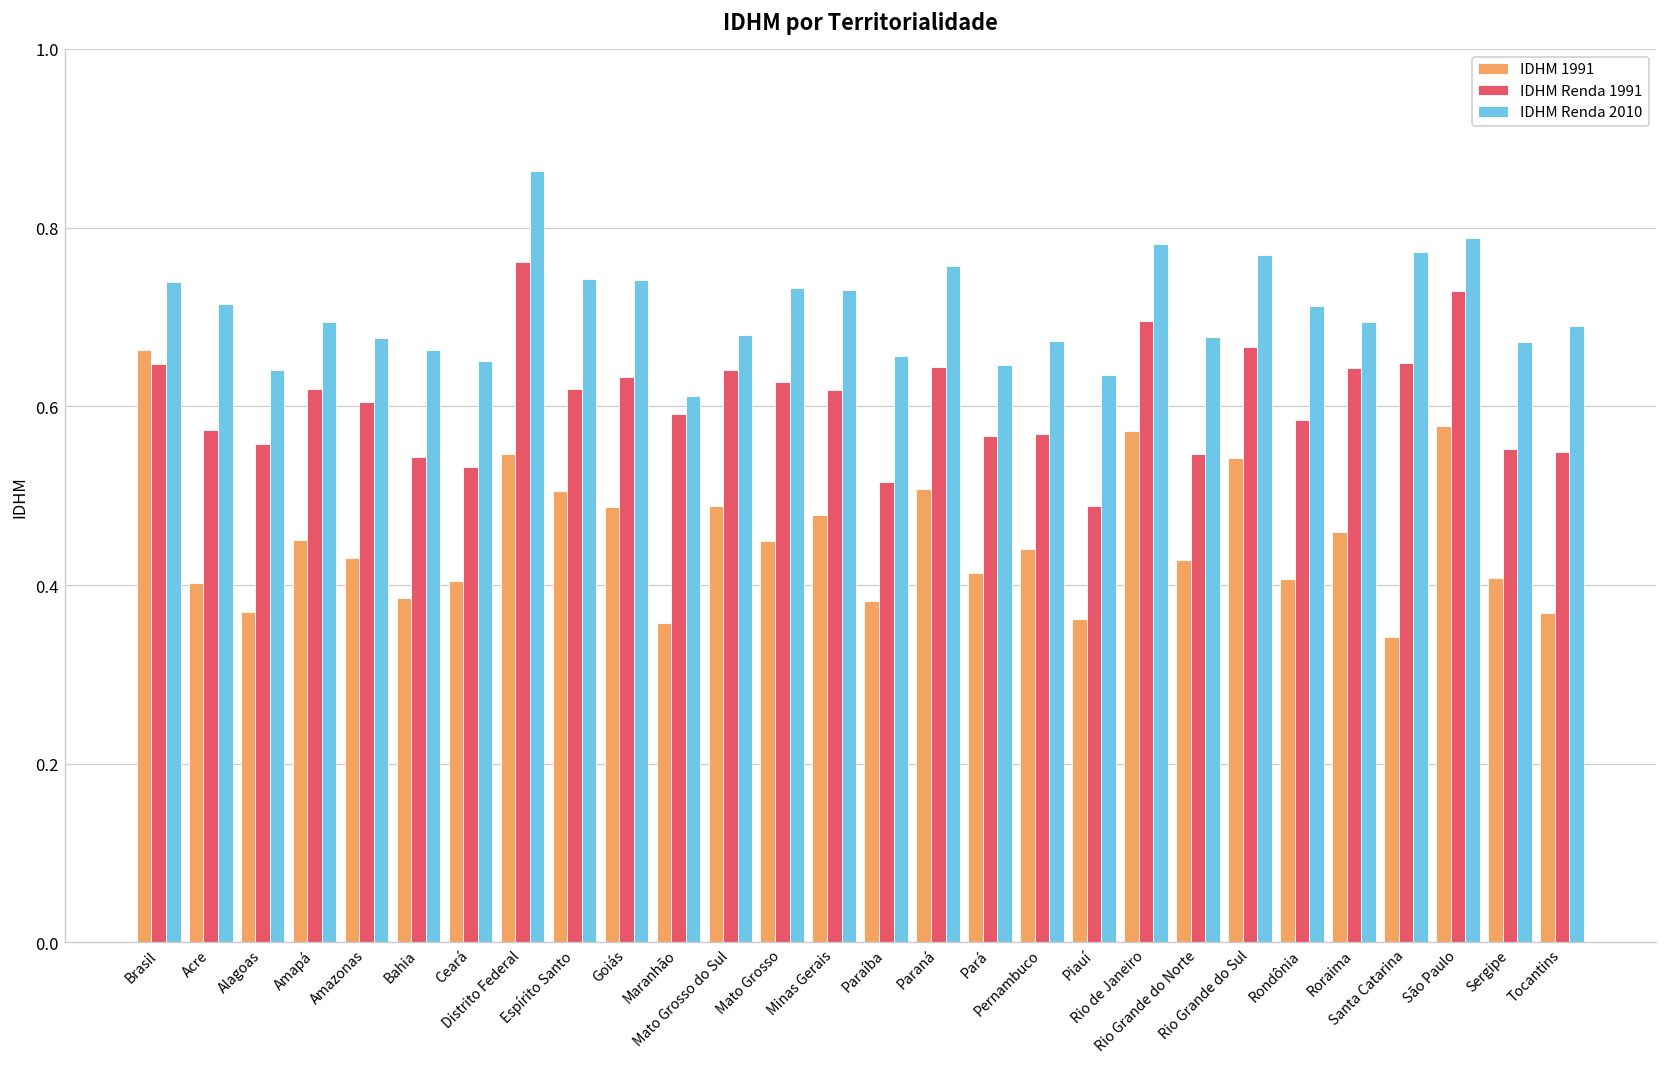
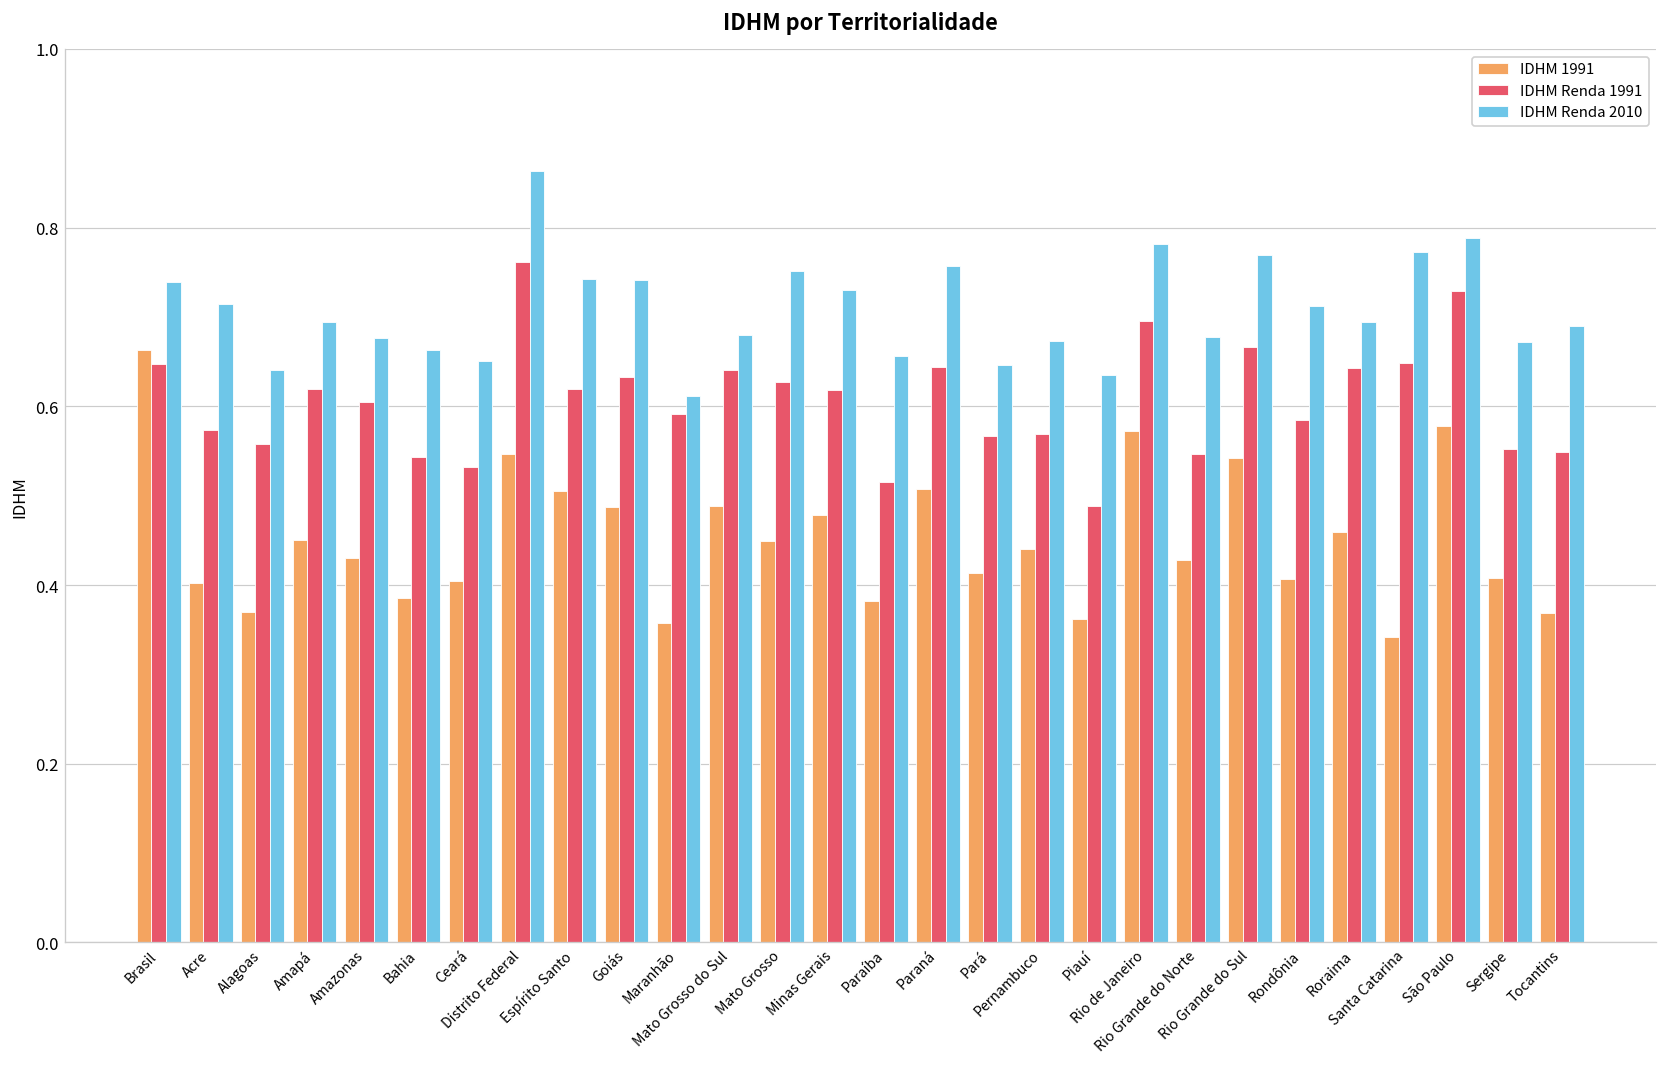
  {
    "IDHM 1991": {
      "Brasil": 0.66,
      "Acre": 0.40,
      "Alagoas": 0.37,
      "Amapá": 0.45,
      "Amazonas": 0.43,
      "Bahia": 0.39,
      "Ceará": 0.41,
      "Distrito Federal": 0.55,
      "Espírito Santo": 0.51,
      "Goiás": 0.49,
      "Maranhão": 0.36,
      "Mato Grosso do Sul": 0.49,
      "Mato Grosso": 0.45,
      "Minas Gerais": 0.48,
      "Paraíba": 0.38,
      "Paraná": 0.51,
      "Pará": 0.41,
      "Pernambuco": 0.44,
      "Piauí": 0.36,
      "Rio de Janeiro": 0.57,
      "Rio Grande do Norte": 0.43,
      "Rio Grande do Sul": 0.54,
      "Rondônia": 0.41,
      "Roraima": 0.46,
      "Santa Catarina": 0.34,
      "São Paulo": 0.58,
      "Sergipe": 0.41,
      "Tocantins": 0.37
    },
    "IDHM Renda 1991": {
      "Brasil": 0.65,
      "Acre": 0.57,
      "Alagoas": 0.56,
      "Amapá": 0.62,
      "Amazonas": 0.61,
      "Bahia": 0.54,
      "Ceará": 0.53,
      "Distrito Federal": 0.76,
      "Espírito Santo": 0.62,
      "Goiás": 0.63,
      "Maranhão": 0.59,
      "Mato Grosso do Sul": 0.64,
      "Mato Grosso": 0.63,
      "Minas Gerais": 0.62,
      "Paraíba": 0.52,
      "Paraná": 0.64,
      "Pará": 0.57,
      "Pernambuco": 0.57,
      "Piauí": 0.49,
      "Rio de Janeiro": 0.70,
      "Rio Grande do Norte": 0.55,
      "Rio Grande do Sul": 0.67,
      "Rondônia": 0.59,
      "Roraima": 0.64,
      "Santa Catarina": 0.65,
      "São Paulo": 0.73,
      "Sergipe": 0.55,
      "Tocantins": 0.55
    },
    "IDHM Renda 2010": {
      "Brasil": 0.74,
      "Acre": 0.72,
      "Alagoas": 0.64,
      "Amapá": 0.69,
      "Amazonas": 0.68,
      "Bahia": 0.66,
      "Ceará": 0.65,
      "Distrito Federal": 0.86,
      "Espírito Santo": 0.74,
      "Goiás": 0.74,
      "Maranhão": 0.61,
      "Mato Grosso do Sul": 0.68,
-     "Mato Grosso": 0.73,
+     "Mato Grosso": 0.75,
      "Minas Gerais": 0.73,
      "Paraíba": 0.66,
      "Paraná": 0.76,
      "Pará": 0.65,
      "Pernambuco": 0.67,
      "Piauí": 0.64,
      "Rio de Janeiro": 0.78,
      "Rio Grande do Norte": 0.68,
      "Rio Grande do Sul": 0.77,
      "Rondônia": 0.71,
      "Roraima": 0.70,
      "Santa Catarina": 0.77,
      "São Paulo": 0.79,
      "Sergipe": 0.67,
      "Tocantins": 0.69
    }
  }
